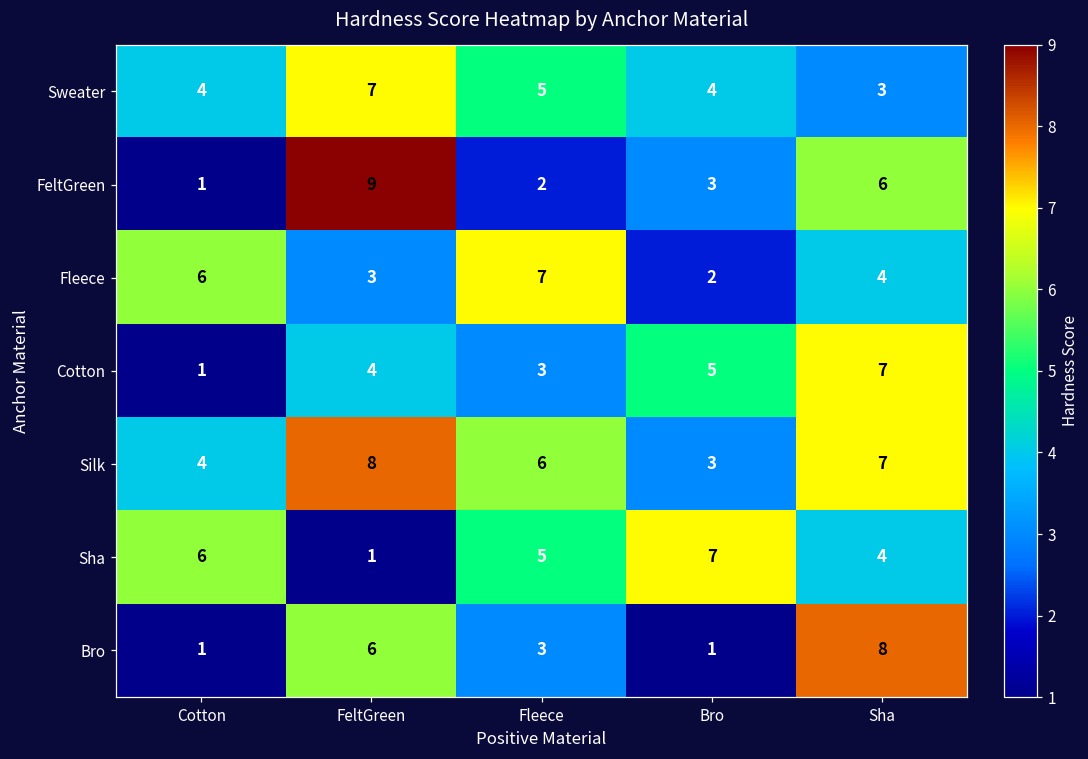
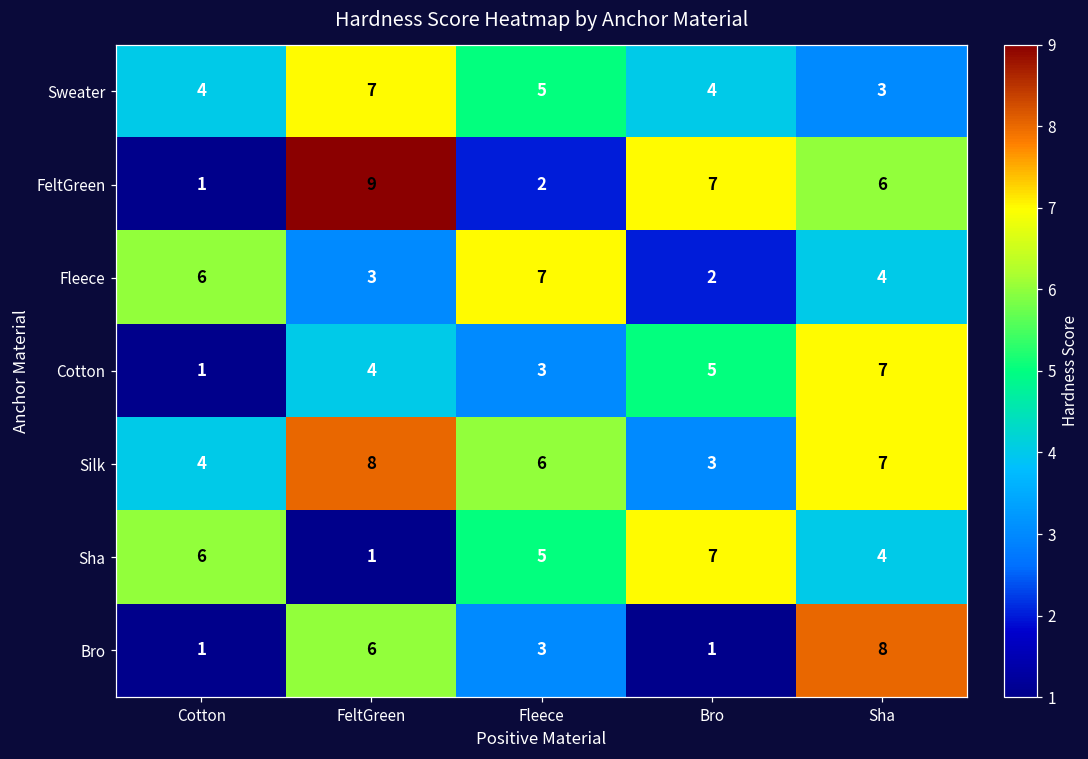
  {
    "Sweater": {
      "Cotton": 4,
      "FeltGreen": 7,
      "Fleece": 5,
      "Bro": 4,
      "Sha": 3
    },
    "FeltGreen": {
      "Cotton": 1,
      "FeltGreen": 9,
      "Fleece": 2,
-     "Bro": 3,
+     "Bro": 7,
      "Sha": 6
    },
    "Fleece": {
      "Cotton": 6,
      "FeltGreen": 3,
      "Fleece": 7,
      "Bro": 2,
      "Sha": 4
    },
    "Cotton": {
      "Cotton": 1,
      "FeltGreen": 4,
      "Fleece": 3,
      "Bro": 5,
      "Sha": 7
    },
    "Silk": {
      "Cotton": 4,
      "FeltGreen": 8,
      "Fleece": 6,
      "Bro": 3,
      "Sha": 7
    },
    "Sha": {
      "Cotton": 6,
      "FeltGreen": 1,
      "Fleece": 5,
      "Bro": 7,
      "Sha": 4
    },
    "Bro": {
      "Cotton": 1,
      "FeltGreen": 6,
      "Fleece": 3,
      "Bro": 1,
      "Sha": 8
    }
  }
